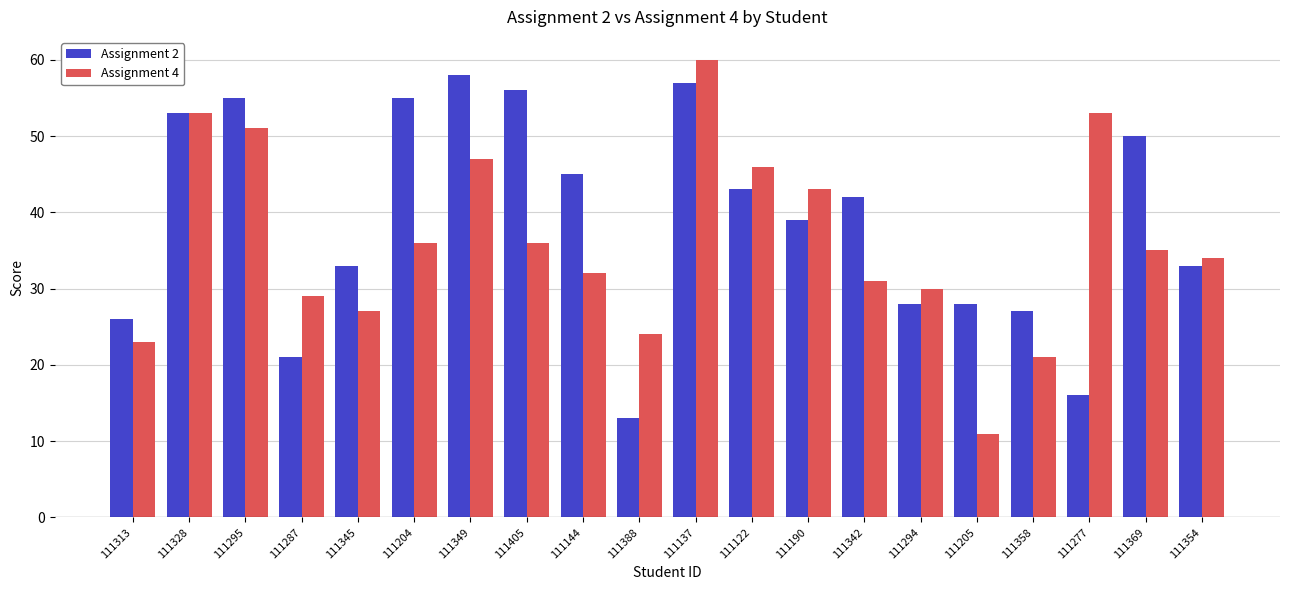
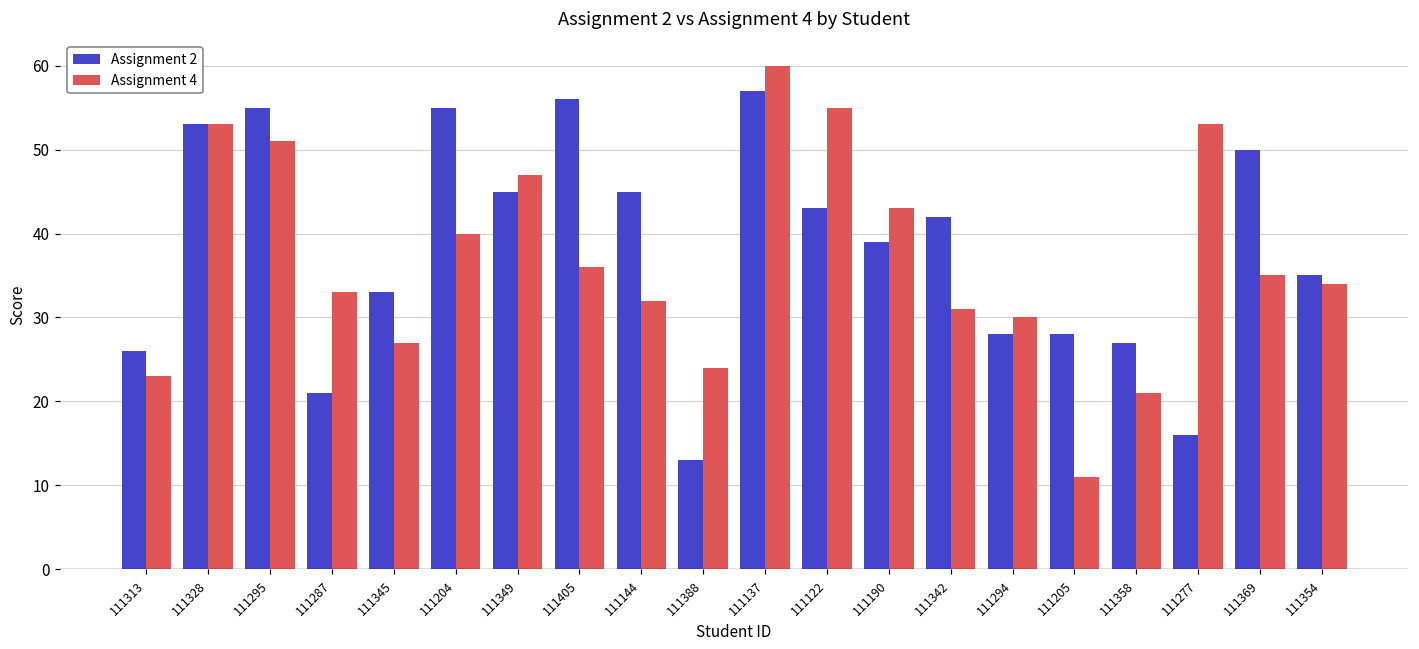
  {
    "Assignment 2": {
      "111313": 26,
      "111328": 53,
      "111295": 55,
      "111287": 21,
      "111345": 33,
      "111204": 55,
-     "111349": 58,
+     "111349": 45,
      "111405": 56,
      "111144": 45,
      "111388": 13,
      "111137": 57,
      "111122": 43,
      "111190": 39,
      "111342": 42,
      "111294": 28,
      "111205": 28,
      "111358": 27,
      "111277": 16,
      "111369": 50,
-     "111354": 33
+     "111354": 35
    },
    "Assignment 4": {
      "111313": 23,
      "111328": 53,
      "111295": 51,
-     "111287": 29,
+     "111287": 33,
      "111345": 27,
-     "111204": 36,
+     "111204": 40,
      "111349": 47,
      "111405": 36,
      "111144": 32,
      "111388": 24,
      "111137": 60,
-     "111122": 46,
+     "111122": 55,
      "111190": 43,
      "111342": 31,
      "111294": 30,
      "111205": 11,
      "111358": 21,
      "111277": 53,
      "111369": 35,
      "111354": 34
    }
  }
